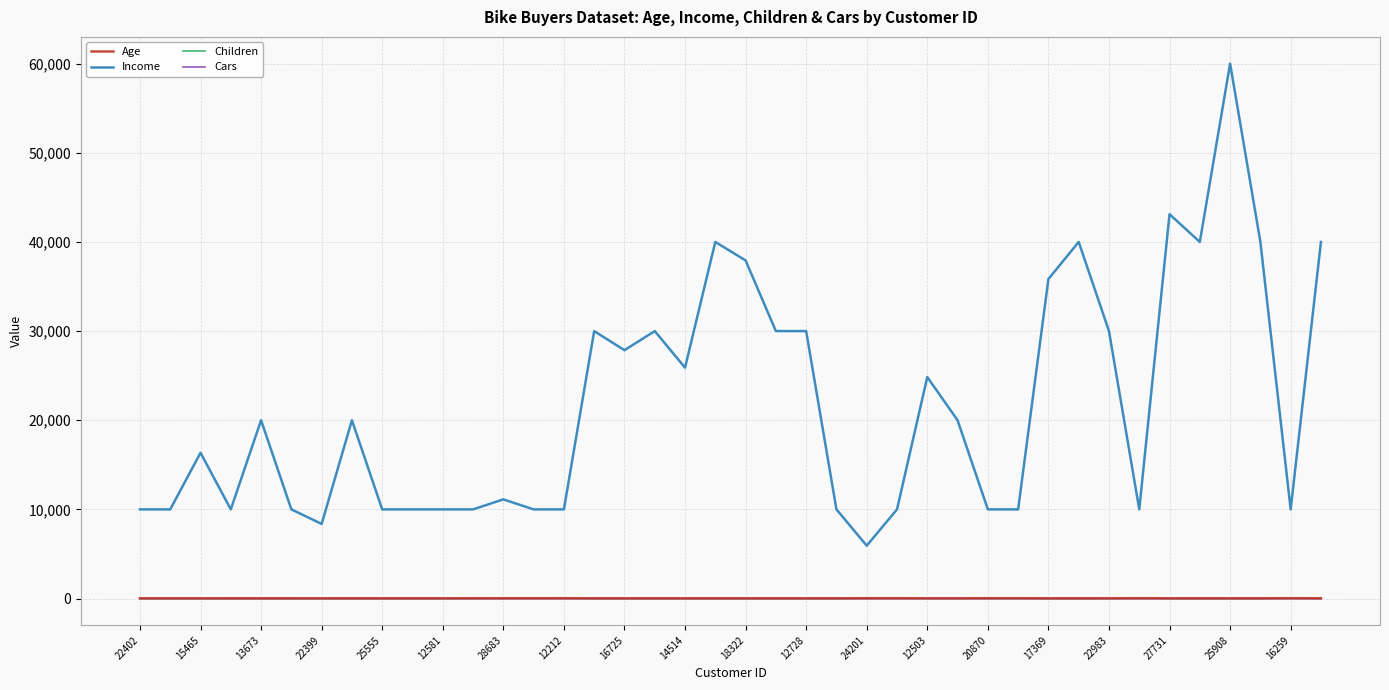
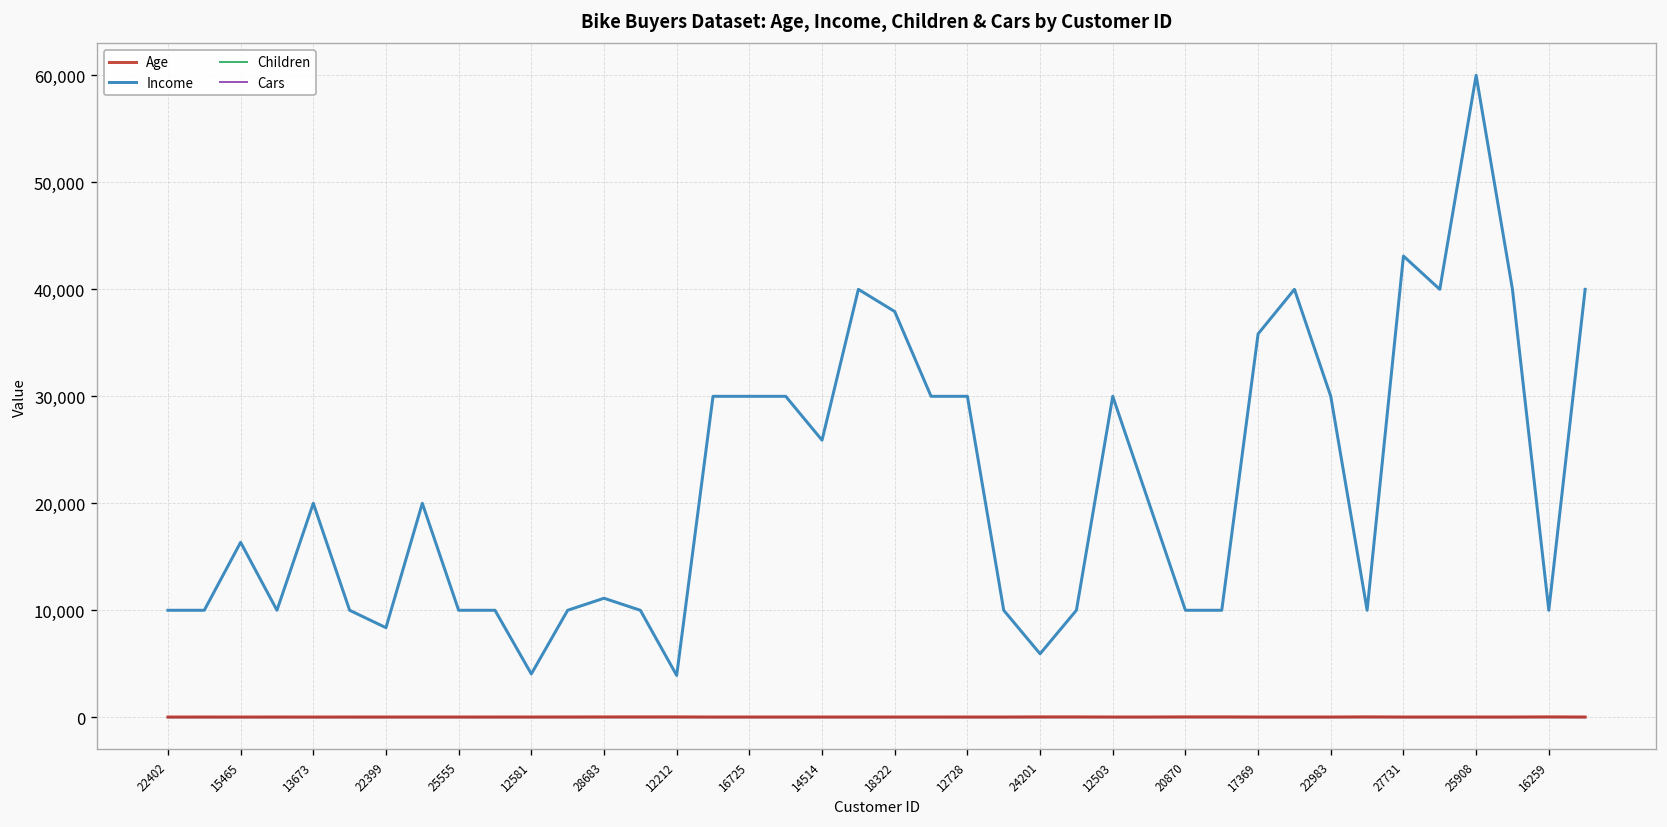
  {
    "Cars": {
      "22402": "0",
      "15465": "0",
      "13673": "0",
      "22399": "0",
      "25555": "0",
      "12581": "0",
      "28683": "0",
      "12212": "0",
      "16725": "0",
      "14514": "0",
      "18322": "0",
      "12728": "0",
      "24201": "0",
      "12503": "0",
      "20870": "0",
      "17369": "0",
      "22983": "0",
      "27731": "0",
      "25908": "0",
      "16259": "0"
    },
    "Income": {
      "22402": "10,000",
      "15465": "16,000",
      "13673": "20,000",
      "22399": "8,000",
      "25555": "10,000",
-     "12581": "10,000",
+     "12581": "4,000",
      "28683": "11,000",
-     "12212": "10,000",
-     "16725": "28,000",
+     "12212": "4,000",
+     "16725": "30,000",
      "14514": "26,000",
      "18322": "38,000",
      "12728": "30,000",
      "24201": "6,000",
-     "12503": "25,000",
+     "12503": "30,000",
      "20870": "10,000",
      "17369": "36,000",
      "22983": "30,000",
      "27731": "43,000",
      "25908": "60,000",
      "16259": "10,000"
    }
  }
